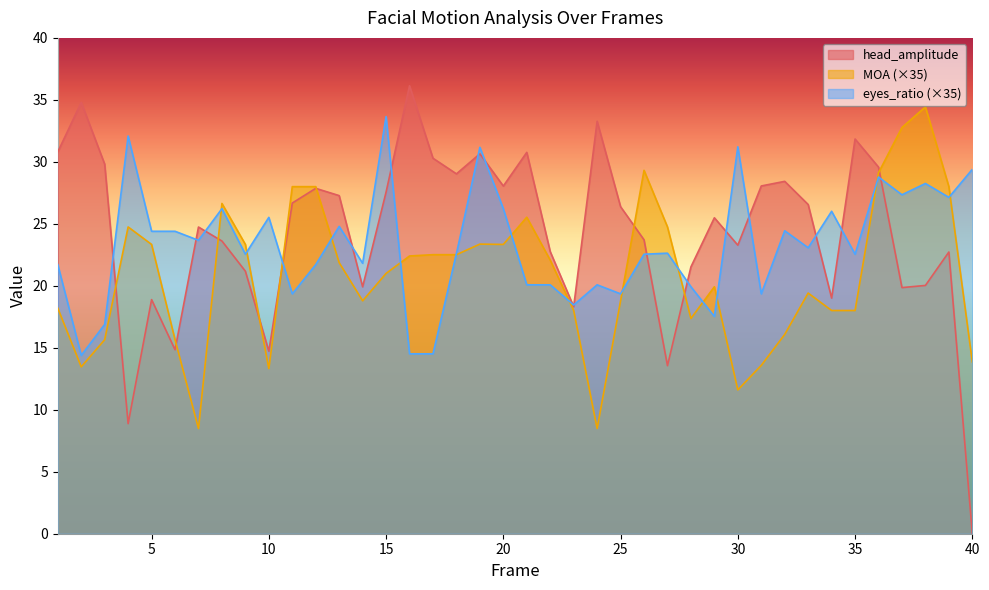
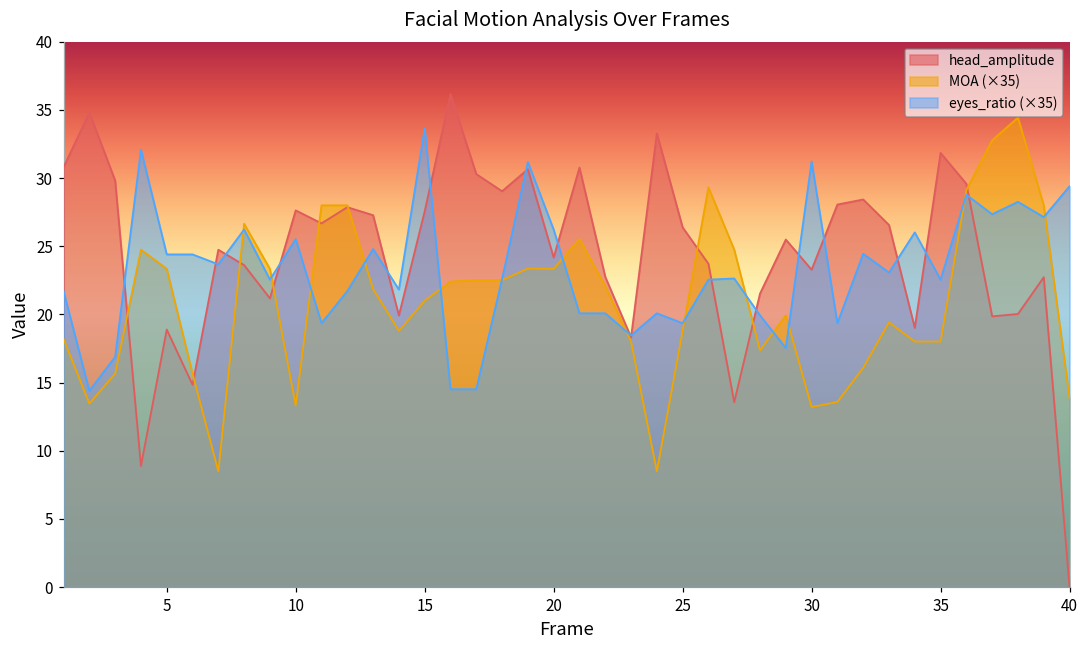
  {
    "head_amplitude": {
      "5": 18.9,
-     "10": 14.7,
+     "10": 27.6,
      "15": 27.6,
-     "20": 28.0,
+     "20": 24.2,
      "25": 26.4,
      "30": 23.3,
      "35": 31.8,
      "40": 0.0
    },
    "MOA (×35)": {
      "5": 23.3,
      "10": 13.3,
      "15": 21.0,
      "20": 23.3,
      "25": 18.8,
-     "30": 11.6,
+     "30": 13.2,
      "35": 18.0,
      "40": 13.9
    },
    "eyes_ratio (×35)": {
      "5": 24.4,
      "10": 25.5,
      "15": 33.7,
      "20": 26.2,
      "25": 19.4,
      "30": 31.2,
      "35": 22.5,
      "40": 29.4
    }
  }
